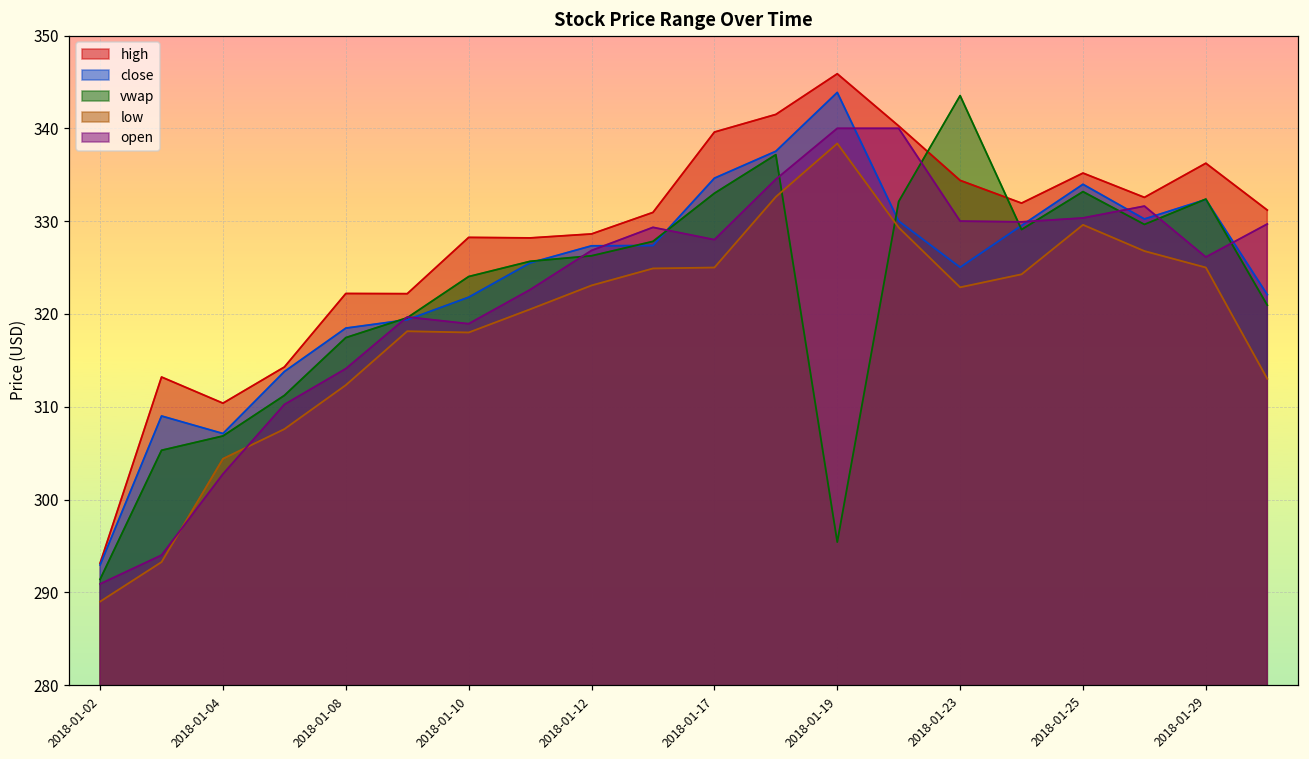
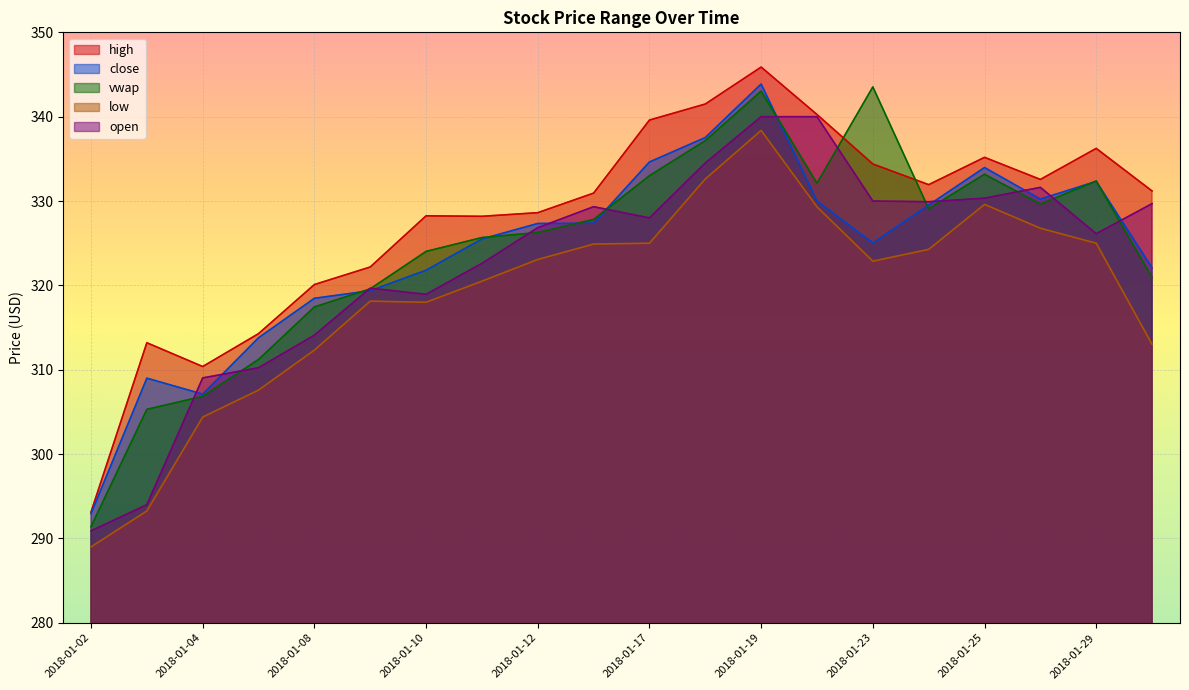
  {
    "high": {
      "2018-01-04": 310,
-     "2018-01-08": 322,
+     "2018-01-08": 320,
      "2018-01-10": 328,
      "2018-01-12": 329,
      "2018-01-17": 340,
      "2018-01-19": 346,
      "2018-01-23": 334,
      "2018-01-25": 335,
      "2018-01-29": 336
    },
    "close": {
      "2018-01-08": 318,
      "2018-01-10": 322,
      "2018-01-12": 327,
      "2018-01-17": 335,
      "2018-01-19": 344,
      "2018-01-23": 325,
      "2018-01-25": 334
    },
    "vwap": {
      "2018-01-02": 291,
      "2018-01-08": 317,
      "2018-01-10": 324,
      "2018-01-12": 326,
      "2018-01-17": 333,
-     "2018-01-19": 295,
+     "2018-01-19": 343,
      "2018-01-23": 344,
      "2018-01-25": 333
    },
    "low": {
      "2018-01-02": 289,
      "2018-01-04": 304,
      "2018-01-08": 312,
      "2018-01-10": 318,
      "2018-01-12": 323,
      "2018-01-17": 325,
      "2018-01-19": 338,
      "2018-01-23": 323,
      "2018-01-25": 330,
      "2018-01-29": 325
    },
    "open": {
      "2018-01-02": 291,
-     "2018-01-04": 303,
+     "2018-01-04": 309,
      "2018-01-08": 314,
      "2018-01-10": 319,
      "2018-01-12": 327,
      "2018-01-17": 328,
      "2018-01-19": 340,
      "2018-01-23": 330,
      "2018-01-25": 330,
      "2018-01-29": 326
    }
  }
